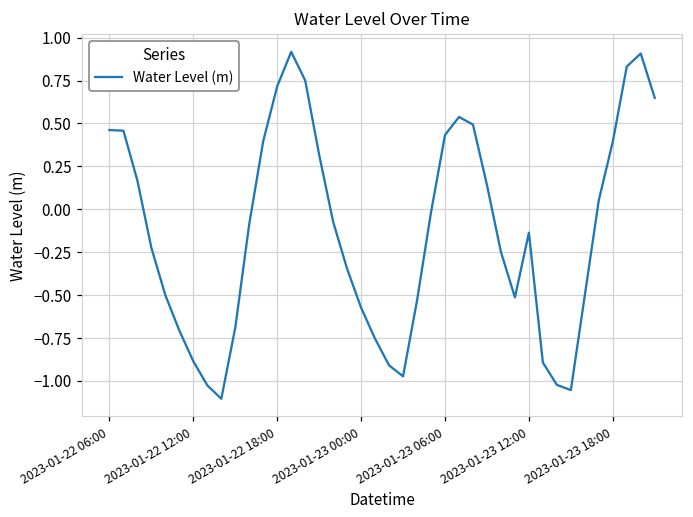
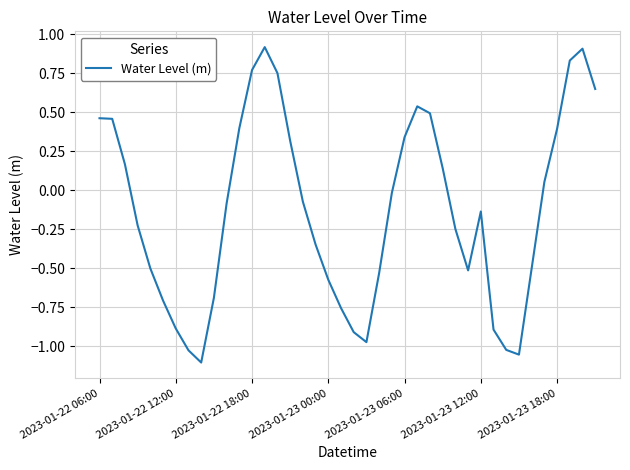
  {
    "2023-01-22 06:00": 0.46,
    "2023-01-22 12:00": -0.89,
-   "2023-01-22 18:00": 0.72,
+   "2023-01-22 18:00": 0.77,
    "2023-01-23 00:00": -0.57,
-   "2023-01-23 06:00": 0.43,
+   "2023-01-23 06:00": 0.34,
    "2023-01-23 12:00": -0.14,
    "2023-01-23 18:00": 0.39
  }
